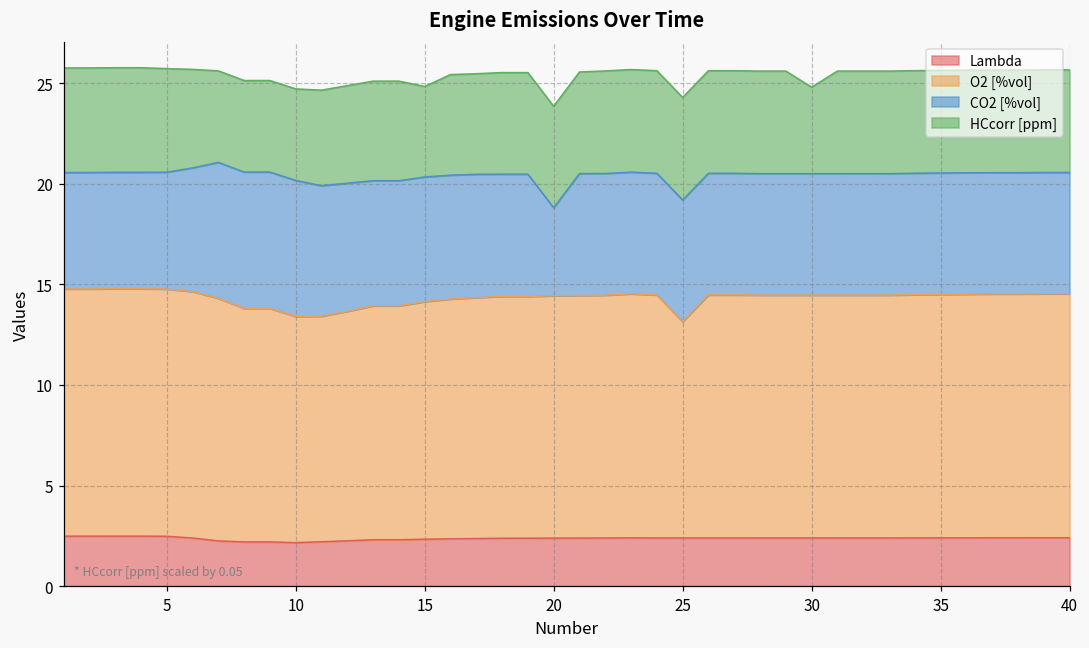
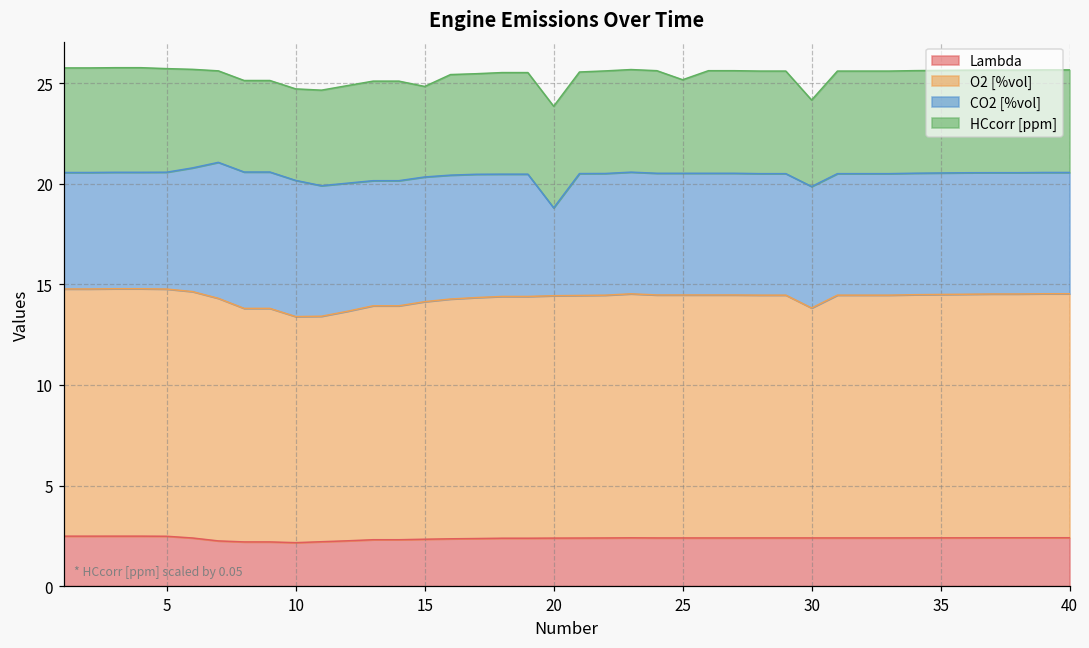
  {
    "Lambda": {
      "5": 2.5,
      "10": 2.2,
      "15": 2.3,
      "20": 2.4,
      "25": 2.4,
      "30": 2.4,
      "35": 2.4,
      "40": 2.4
    },
    "O2 [%vol]": {
      "5": 12.3,
      "10": 11.2,
      "15": 11.8,
      "20": 12.1,
-     "25": 10.8,
-     "30": 12.1,
+     "25": 12.1,
+     "30": 11.4,
      "35": 12.1,
      "40": 12.1
    },
    "CO2 [%vol]": {
      "5": 5.8,
      "10": 6.8,
      "15": 6.2,
      "20": 4.4,
      "25": 6.1,
      "30": 6.0,
      "35": 6.0,
      "40": 6.0
    },
    "HCcorr [ppm]": {
      "5": 5.1,
      "10": 4.6,
      "15": 4.5,
      "20": 5.1,
-     "25": 5.1,
+     "25": 4.6,
      "30": 4.3,
      "40": 5.1
    }
  }
